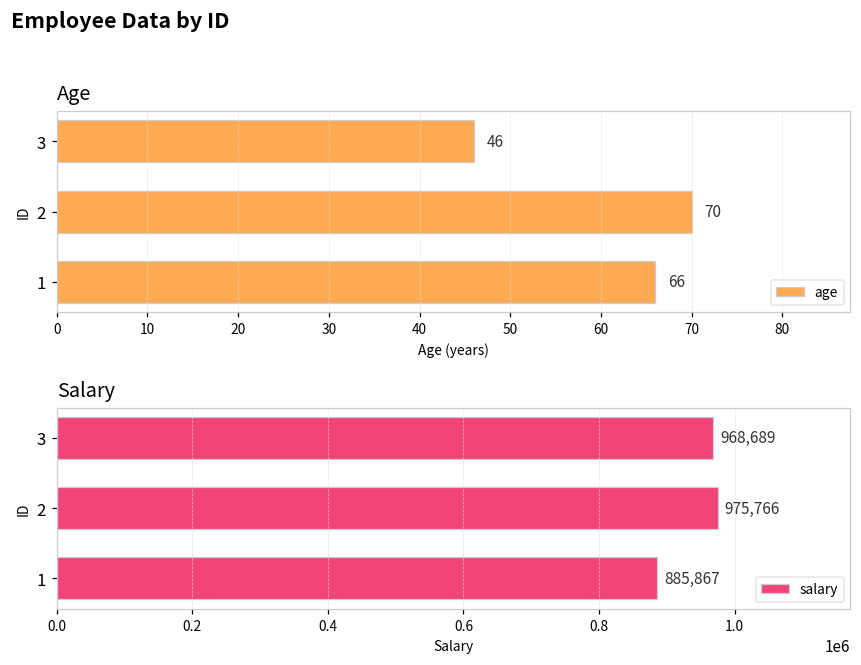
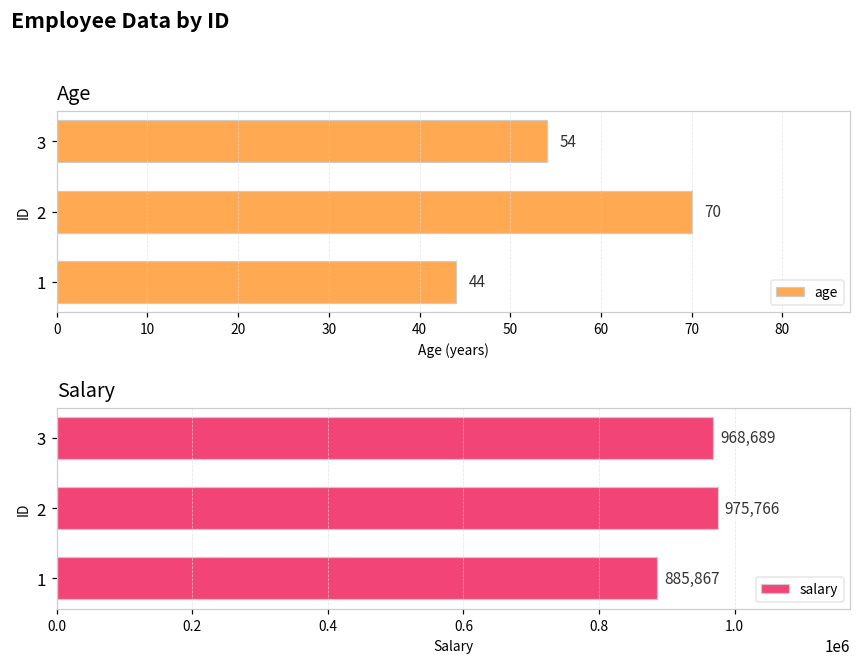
  {
    "Age": {
-     "3": "46",
+     "3": "54",
      "2": "70",
-     "1": "66"
+     "1": "44"
    },
    "Salary": {
      "3": "968,689",
      "2": "975,766",
      "1": "885,867"
    }
  }
